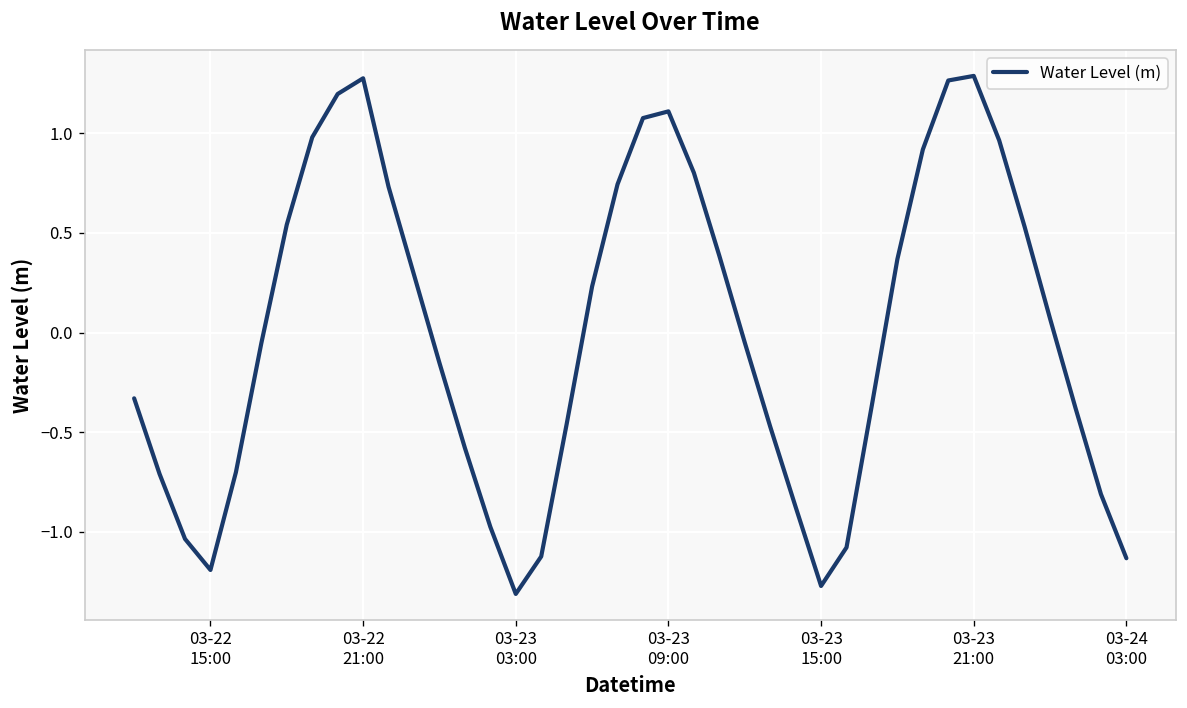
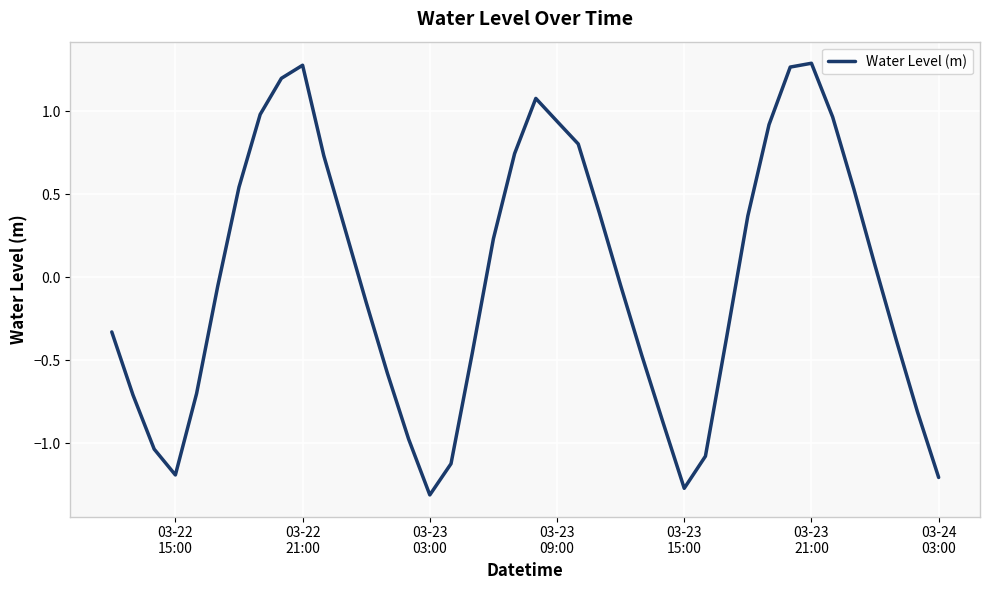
  {
    "03-22 15:00": -1.19,
    "03-22 21:00": 1.28,
    "03-23 03:00": -1.31,
-   "03-23 09:00": 1.11,
+   "03-23 09:00": 0.94,
    "03-23 15:00": -1.27,
    "03-23 21:00": 1.29,
-   "03-24 03:00": -1.13
+   "03-24 03:00": -1.21
  }
